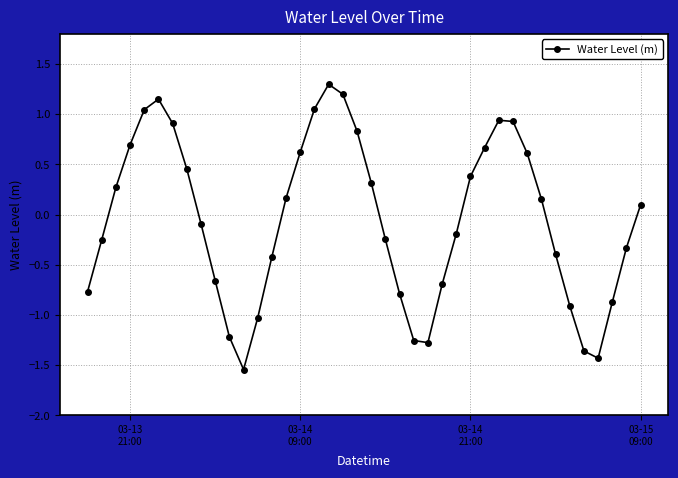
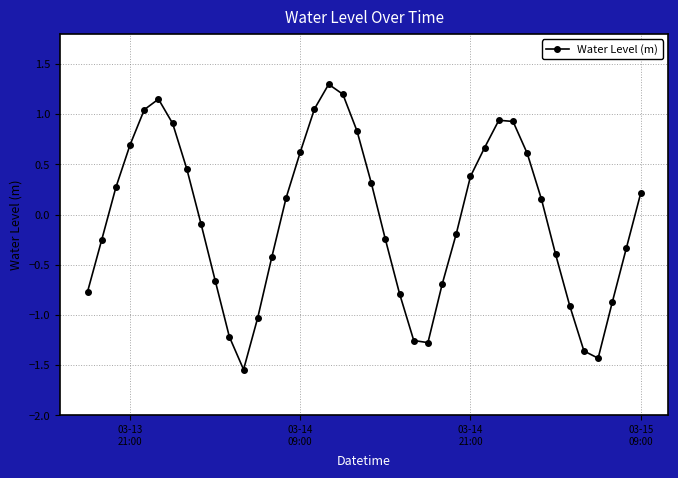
  {
    "03-13 21:00": 0.69,
    "03-14 09:00": 0.62,
    "03-14 21:00": 0.38,
-   "03-15 09:00": 0.10
+   "03-15 09:00": 0.21
  }
